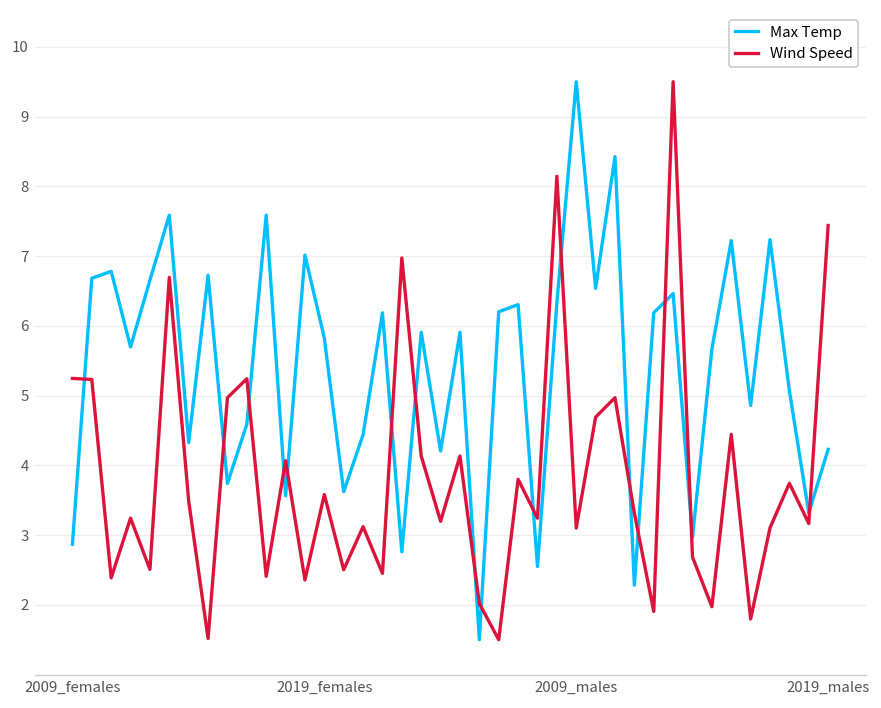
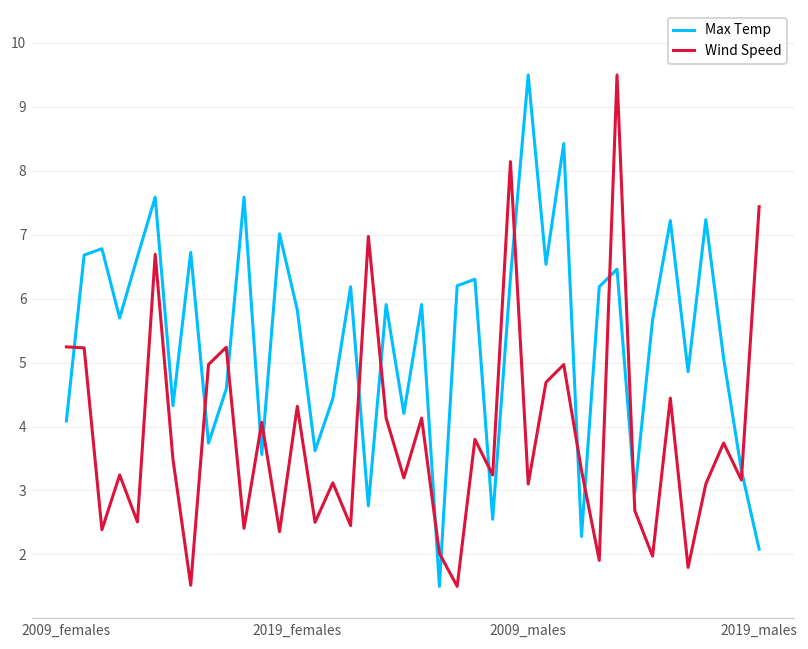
  {
    "Max Temp": {
-     "2009_females": 2.9,
+     "2009_females": 4.1,
      "2019_females": 5.8,
      "2009_males": 9.5,
-     "2019_males": 4.2
+     "2019_males": 2.1
    },
    "Wind Speed": {
      "2009_females": 5.2,
-     "2019_females": 3.6,
+     "2019_females": 4.3,
      "2009_males": 3.1,
      "2019_males": 7.4
    }
  }
